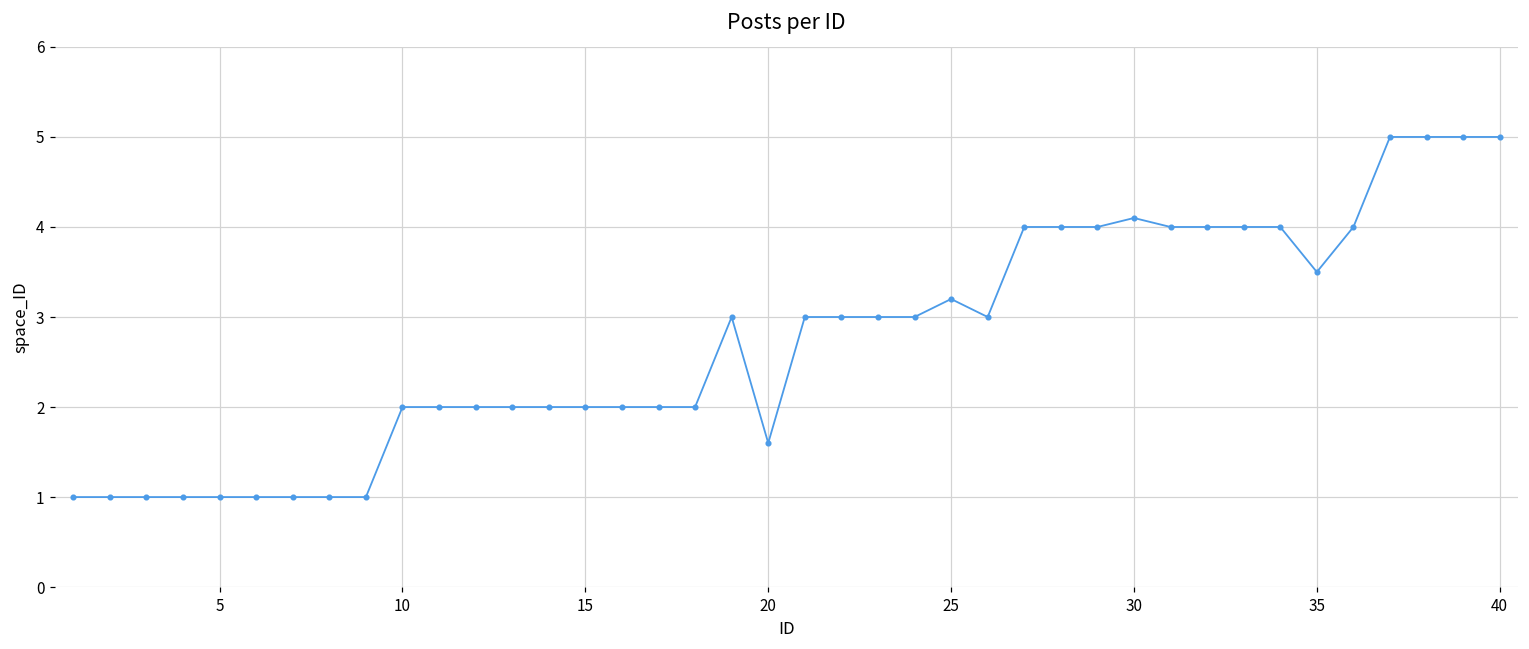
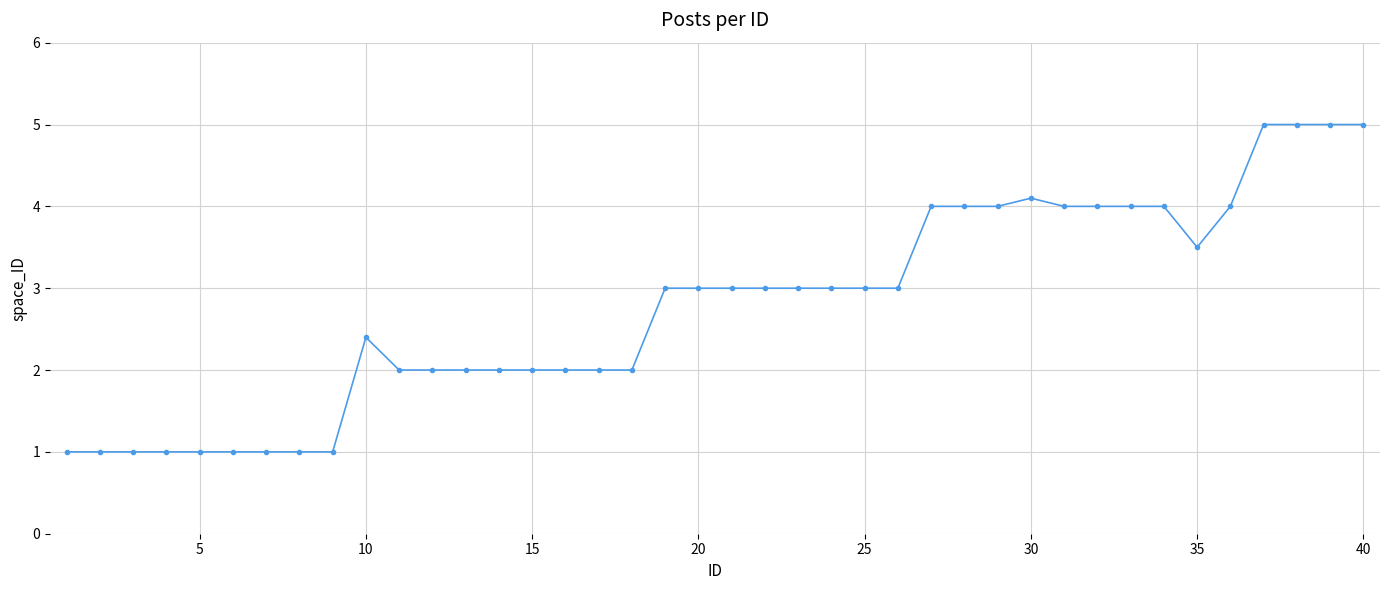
  {
    "5": 1.0,
-   "10": 2.0,
+   "10": 2.4,
    "15": 2.0,
-   "20": 1.6,
-   "25": 3.2,
+   "20": 3.0,
+   "25": 3.0,
    "30": 4.1,
    "35": 3.5,
    "40": 5.0
  }
